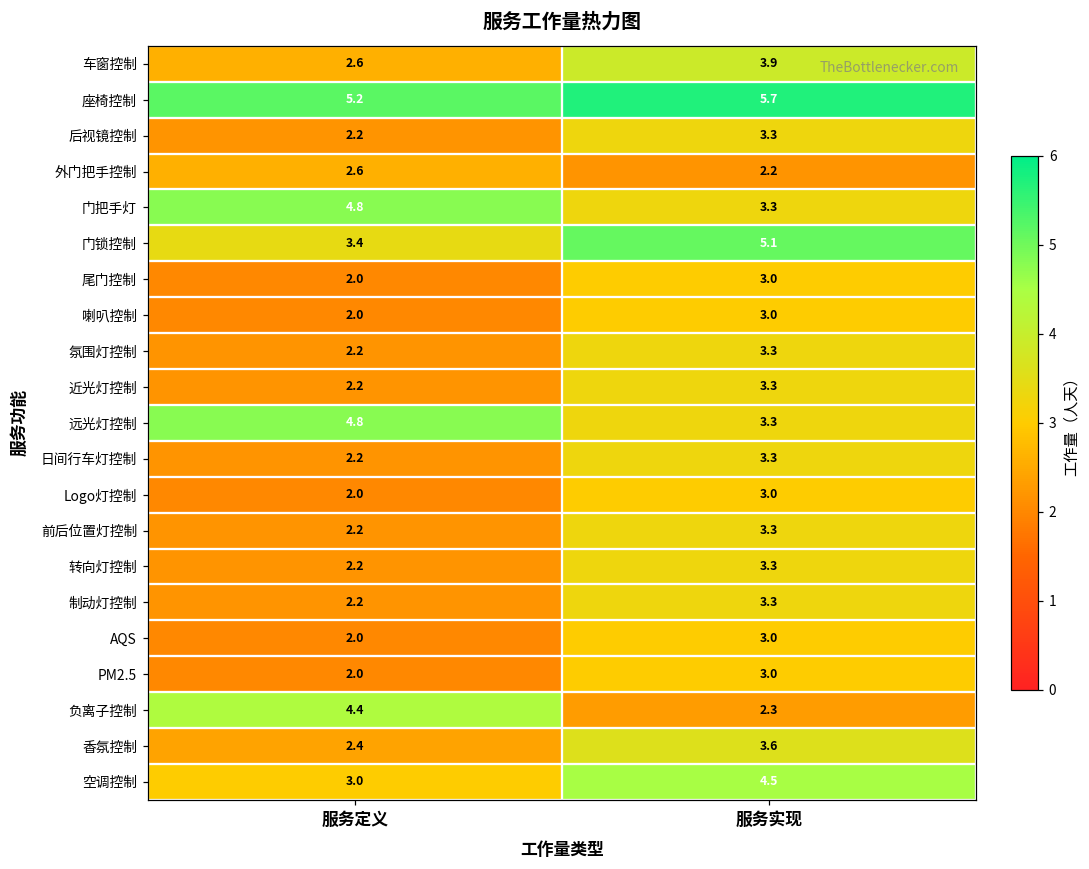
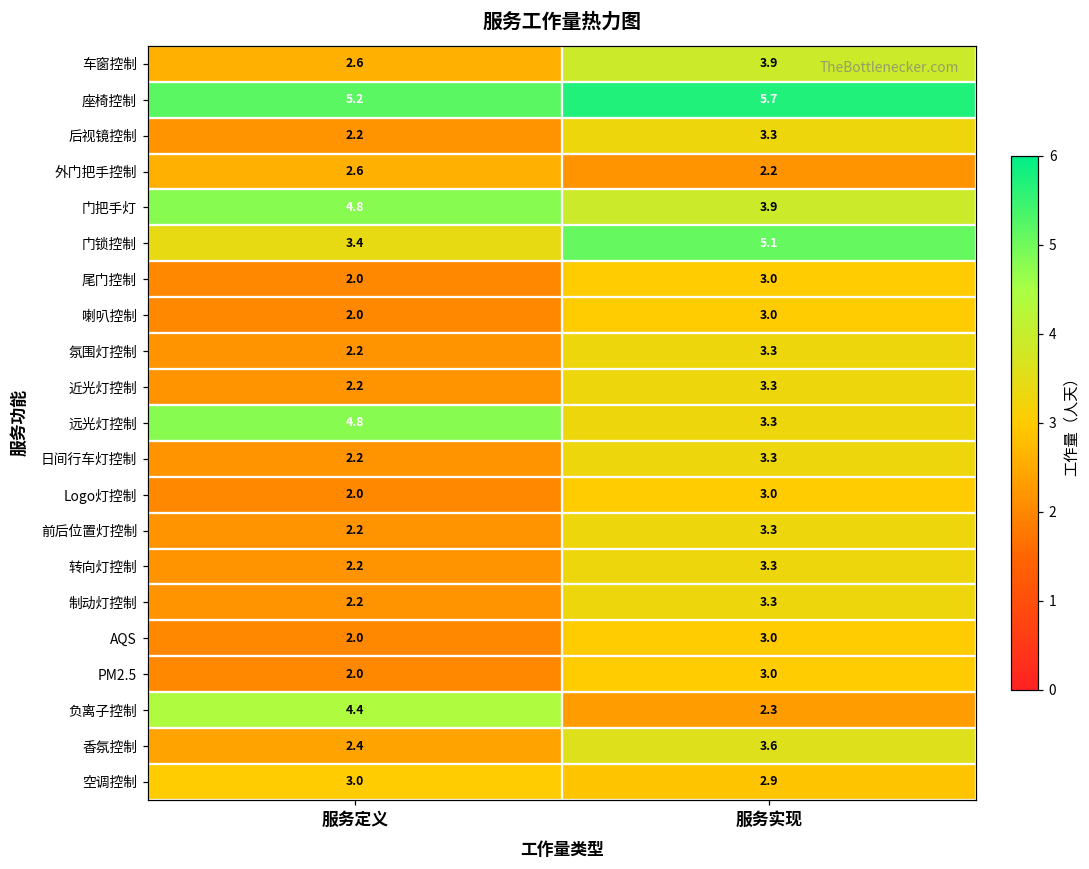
  {
    "车窗控制": {
      "服务定义": 2.6
    },
    "座椅控制": {
      "服务定义": 5.2,
      "服务实现": 5.7
    },
    "后视镜控制": {
      "服务定义": 2.2,
      "服务实现": 3.3
    },
    "外门把手控制": {
      "服务定义": 2.6,
      "服务实现": 2.2
    },
    "门把手灯": {
      "服务定义": 4.8,
-     "服务实现": 3.3
+     "服务实现": 3.9
    },
    "门锁控制": {
      "服务定义": 3.4,
      "服务实现": 5.1
    },
    "尾门控制": {
      "服务定义": 2.0,
      "服务实现": 3.0
    },
    "喇叭控制": {
      "服务定义": 2.0,
      "服务实现": 3.0
    },
    "氛围灯控制": {
      "服务定义": 2.2,
      "服务实现": 3.3
    },
    "近光灯控制": {
      "服务定义": 2.2,
      "服务实现": 3.3
    },
    "远光灯控制": {
      "服务定义": 4.8,
      "服务实现": 3.3
    },
    "日间行车灯控制": {
      "服务定义": 2.2,
      "服务实现": 3.3
    },
    "Logo灯控制": {
      "服务定义": 2.0,
      "服务实现": 3.0
    },
    "前后位置灯控制": {
      "服务定义": 2.2,
      "服务实现": 3.3
    },
    "转向灯控制": {
      "服务定义": 2.2,
      "服务实现": 3.3
    },
    "制动灯控制": {
      "服务定义": 2.2,
      "服务实现": 3.3
    },
    "AQS": {
      "服务定义": 2.0,
      "服务实现": 3.0
    },
    "PM2.5": {
      "服务定义": 2.0,
      "服务实现": 3.0
    },
    "负离子控制": {
      "服务定义": 4.4,
      "服务实现": 2.3
    },
    "香氛控制": {
      "服务定义": 2.4,
      "服务实现": 3.6
    },
    "空调控制": {
      "服务定义": 3.0,
-     "服务实现": 4.5
+     "服务实现": 2.9
    }
  }
